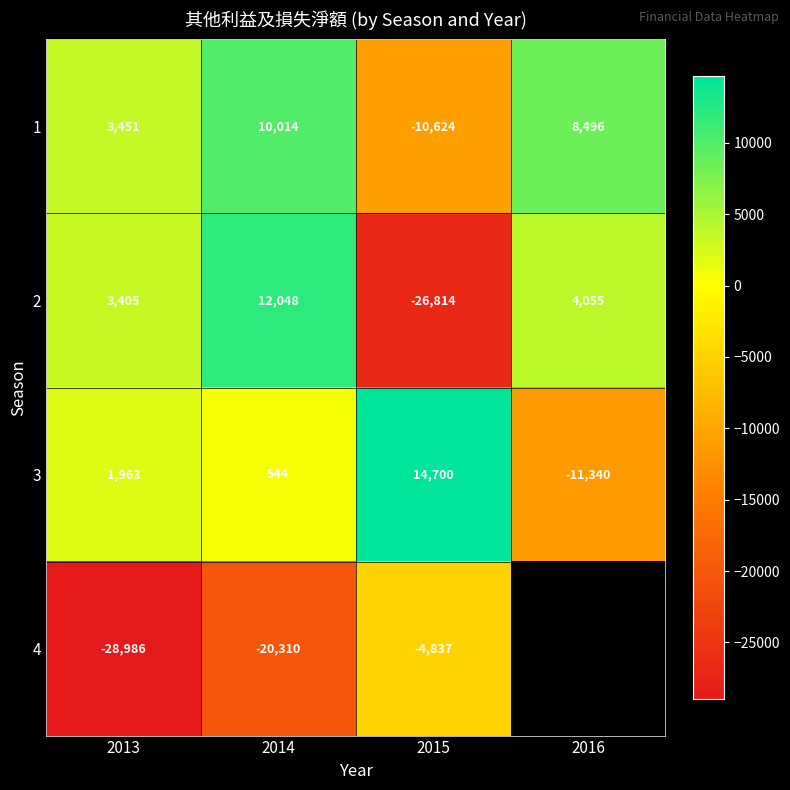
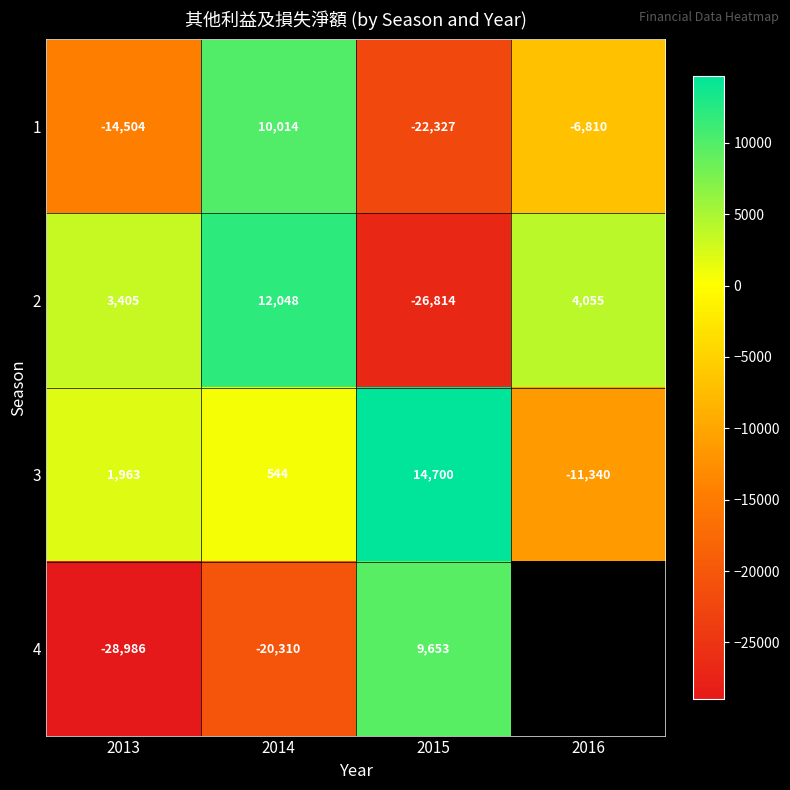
  {
    "1": {
-     "2013": "3,451",
+     "2013": "-14,504",
      "2014": "10,014",
-     "2015": "-10,624",
-     "2016": "8,496"
+     "2015": "-22,327",
+     "2016": "-6,810"
    },
    "2": {
      "2013": "3,405",
      "2014": "12,048",
      "2015": "-26,814",
      "2016": "4,055"
    },
    "3": {
      "2013": "1,963",
      "2014": "544",
      "2015": "14,700",
      "2016": "-11,340"
    },
    "4": {
      "2013": "-28,986",
      "2014": "-20,310",
-     "2015": "-4,837"
+     "2015": "9,653"
    }
  }
